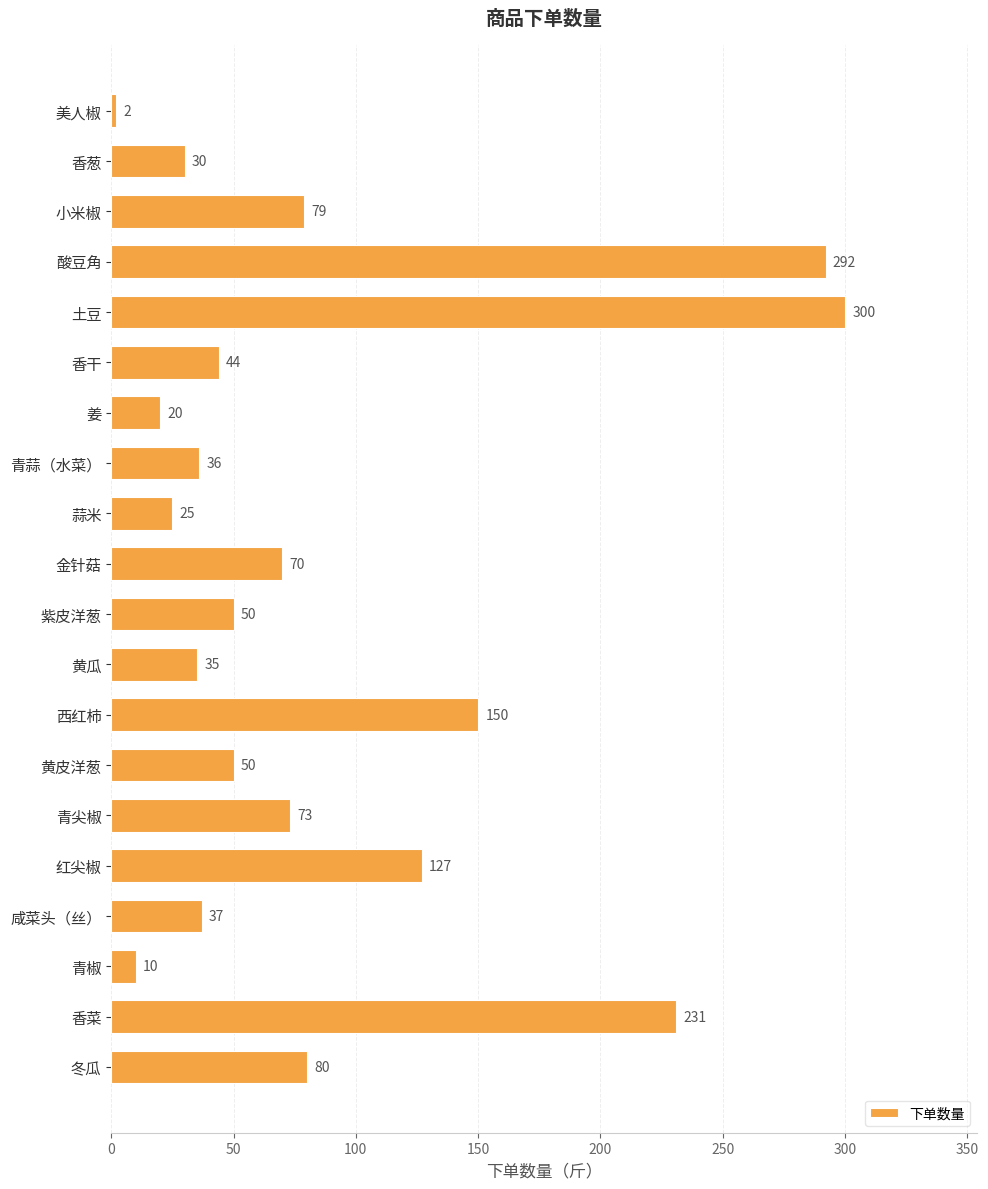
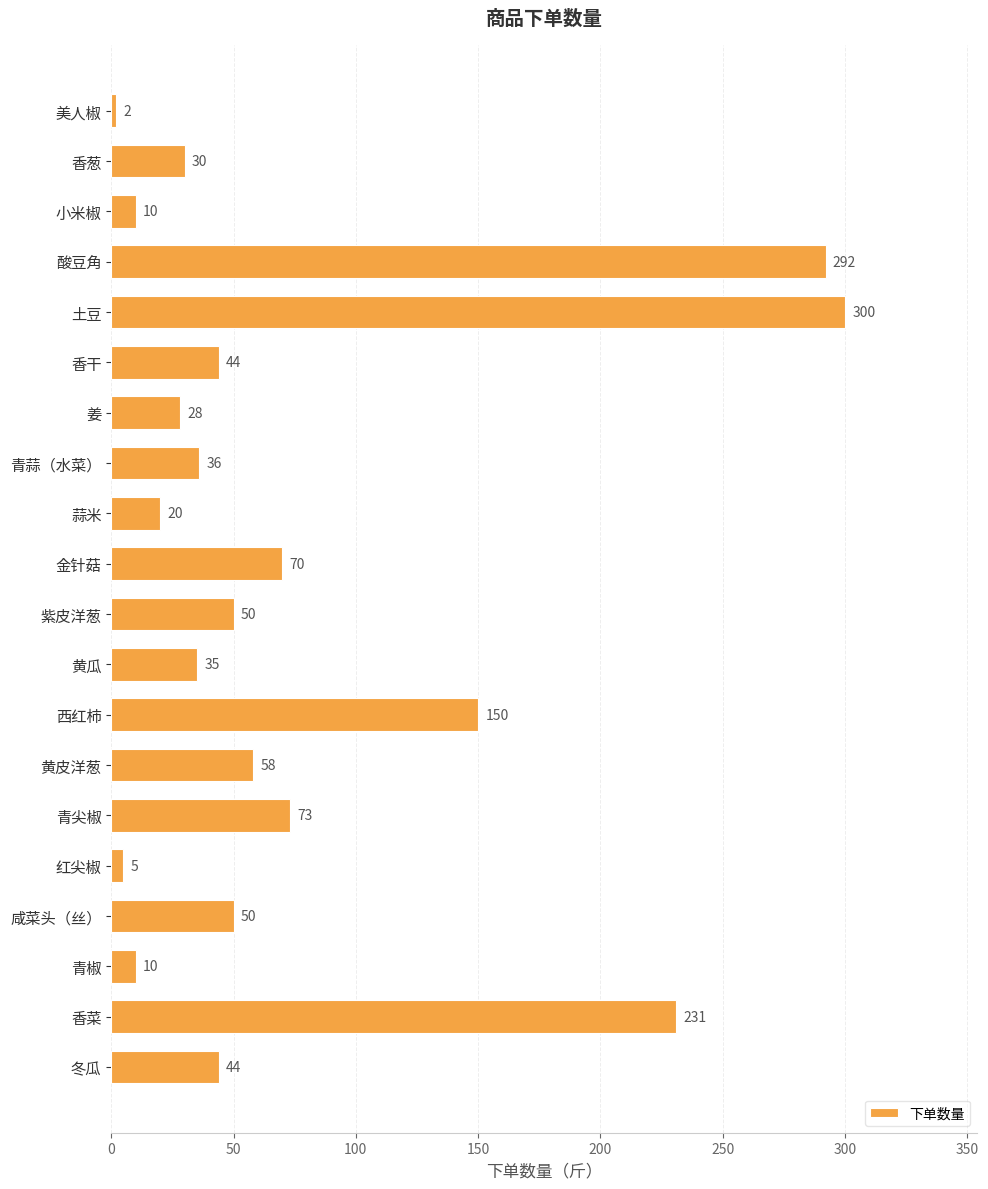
  {
    "美人椒": 2,
    "香葱": 30,
-   "小米椒": 79,
+   "小米椒": 10,
    "酸豆角": 292,
    "土豆": 300,
    "香干": 44,
-   "姜": 20,
+   "姜": 28,
    "青蒜（水菜）": 36,
-   "蒜米": 25,
+   "蒜米": 20,
    "金针菇": 70,
    "紫皮洋葱": 50,
    "黄瓜": 35,
    "西红柿": 150,
-   "黄皮洋葱": 50,
+   "黄皮洋葱": 58,
    "青尖椒": 73,
-   "红尖椒": 127,
-   "咸菜头（丝）": 37,
+   "红尖椒": 5,
+   "咸菜头（丝）": 50,
    "青椒": 10,
    "香菜": 231,
-   "冬瓜": 80
+   "冬瓜": 44
  }
